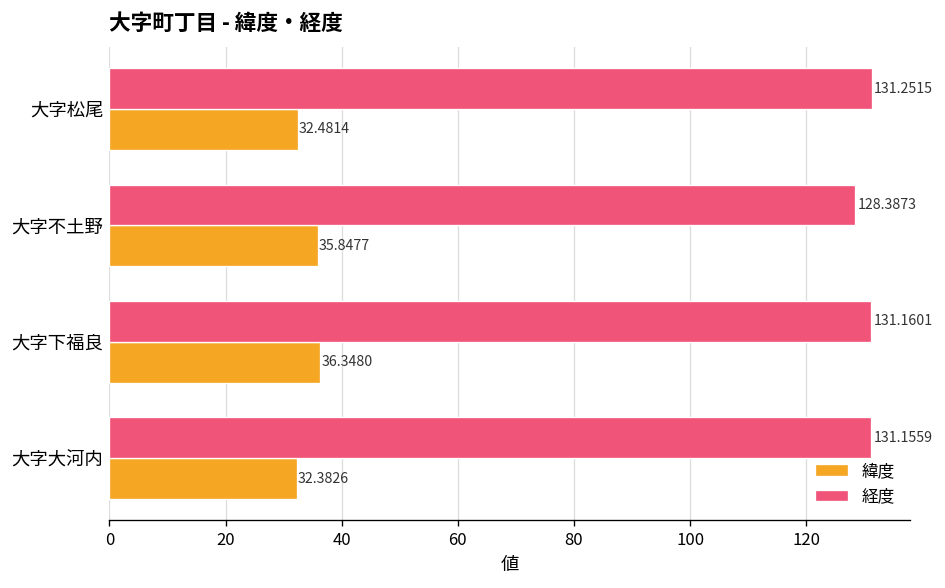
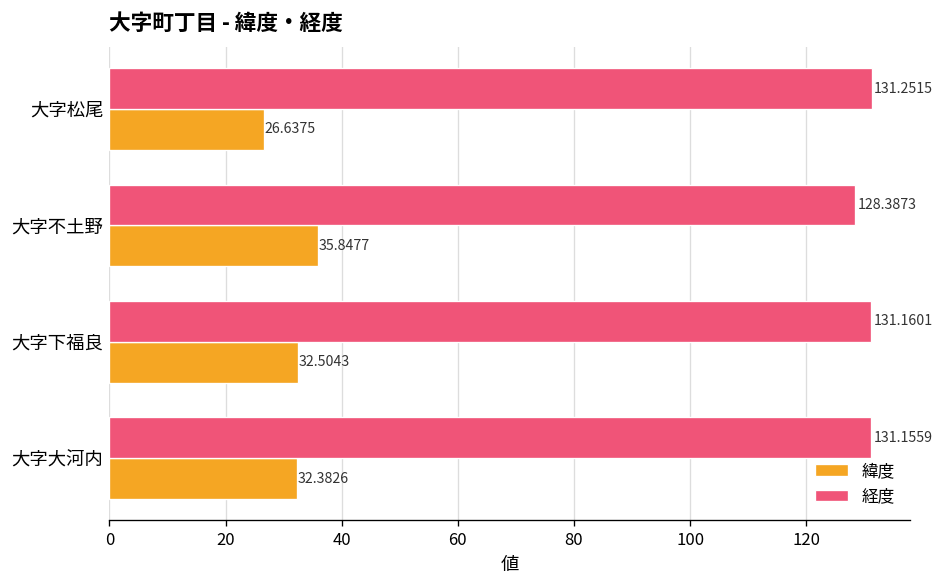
  {
    "緯度": {
-     "大字松尾": 32.4814,
+     "大字松尾": 26.6375,
      "大字不土野": 35.8477,
-     "大字下福良": 36.3480,
+     "大字下福良": 32.5043,
      "大字大河内": 32.3826
    },
    "経度": {
      "大字松尾": 131.2515,
      "大字不土野": 128.3873,
      "大字下福良": 131.1601,
      "大字大河内": 131.1559
    }
  }
